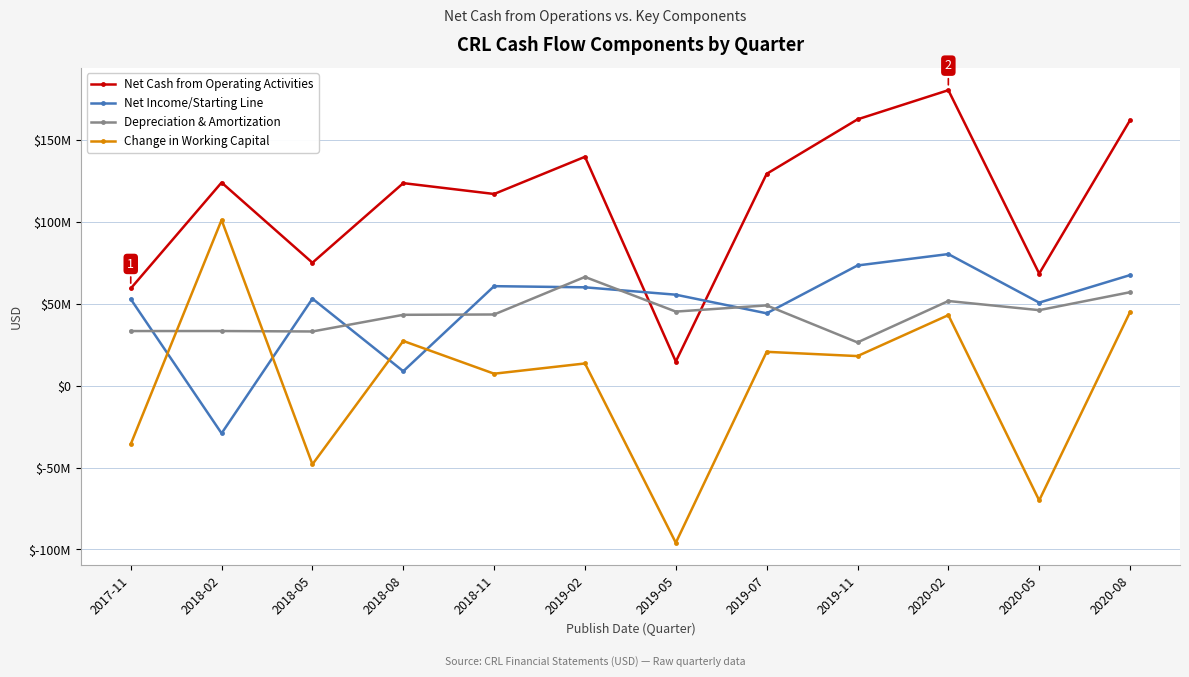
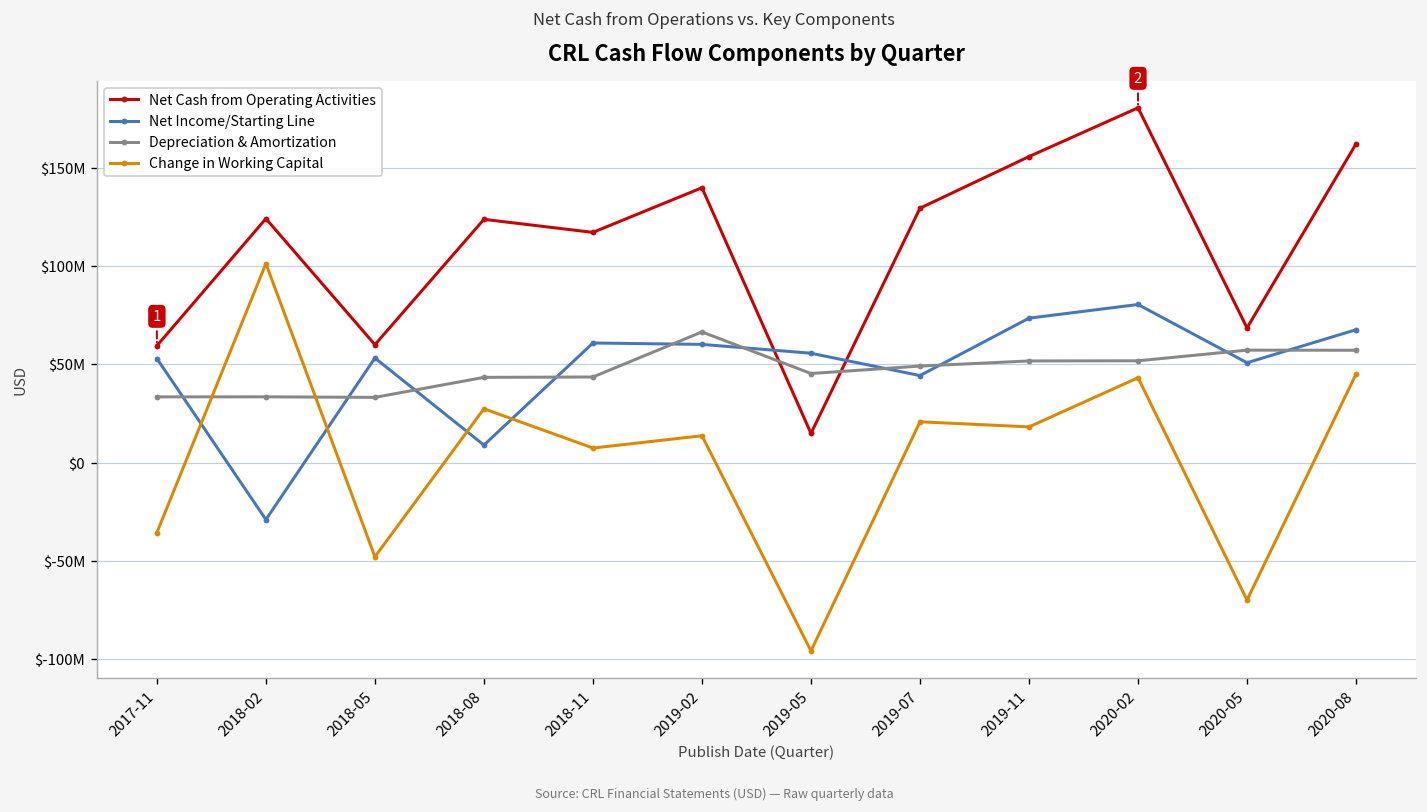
  {
    "Net Cash from Operating Activities": {
      "2018-02": "$124000000",
-     "2018-05": "$75000000",
+     "2018-05": "$60000000",
      "2018-08": "$124000000",
      "2018-11": "$117000000",
      "2019-02": "$140000000",
      "2019-05": "$15000000",
      "2019-07": "$130000000",
-     "2019-11": "$163000000",
+     "2019-11": "$156000000",
      "2020-05": "$69000000",
      "2020-08": "$162000000"
    },
    "Net Income/Starting Line": {
      "2017-11": "$53000000",
      "2018-02": "$-29000000",
      "2018-05": "$53000000",
      "2018-08": "$9000000",
      "2018-11": "$61000000",
      "2019-02": "$60000000",
      "2019-05": "$56000000",
      "2019-07": "$44000000",
      "2019-11": "$74000000",
      "2020-02": "$81000000",
      "2020-05": "$51000000",
      "2020-08": "$68000000"
    },
    "Depreciation & Amortization": {
      "2017-11": "$33000000",
      "2018-02": "$33000000",
      "2018-05": "$33000000",
      "2018-08": "$43000000",
      "2018-11": "$44000000",
      "2019-02": "$67000000",
      "2019-05": "$45000000",
      "2019-07": "$49000000",
-     "2019-11": "$27000000",
+     "2019-11": "$52000000",
      "2020-02": "$52000000",
-     "2020-05": "$46000000",
+     "2020-05": "$57000000",
      "2020-08": "$57000000"
    },
    "Change in Working Capital": {
      "2017-11": "$-36000000",
      "2018-02": "$101000000",
      "2018-05": "$-48000000",
      "2018-08": "$27000000",
      "2018-11": "$7000000",
      "2019-02": "$14000000",
      "2019-05": "$-96000000",
      "2019-07": "$21000000",
      "2019-11": "$18000000",
      "2020-02": "$43000000",
      "2020-05": "$-70000000",
      "2020-08": "$45000000"
    }
  }
